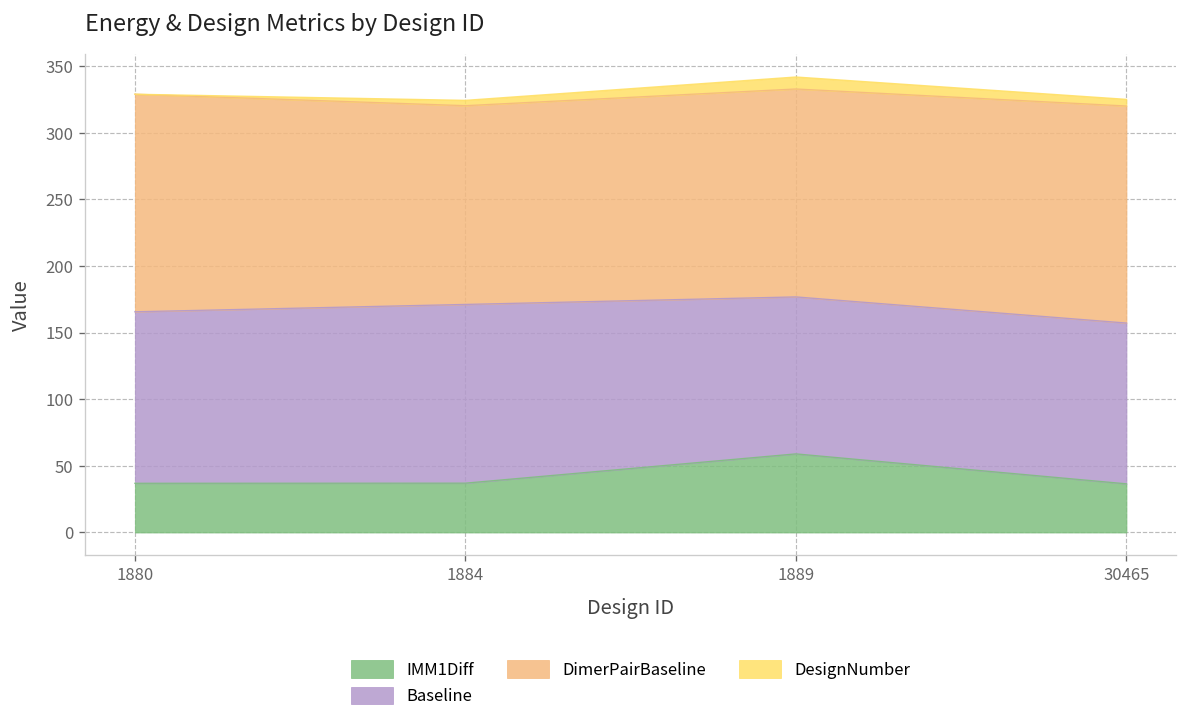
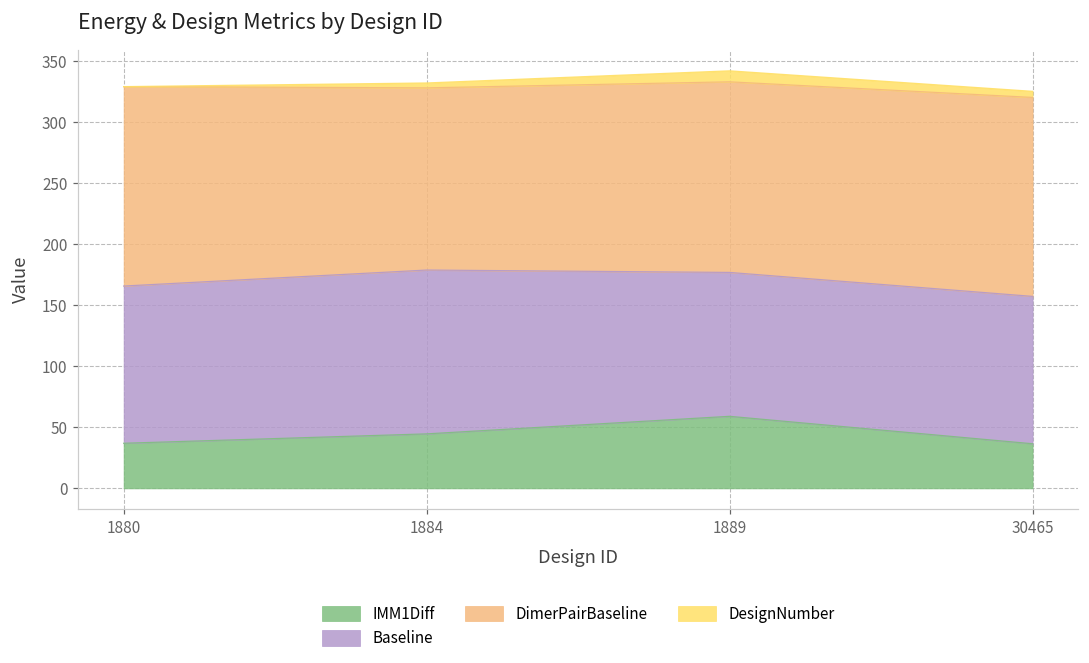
  {
    "IMM1Diff": {
      "1880": 37,
-     "1884": 37,
+     "1884": 45,
      "1889": 59,
      "30465": 37
    },
    "Baseline": {
      "1880": 129,
      "1884": 134,
      "1889": 118,
      "30465": 121
    }
  }
